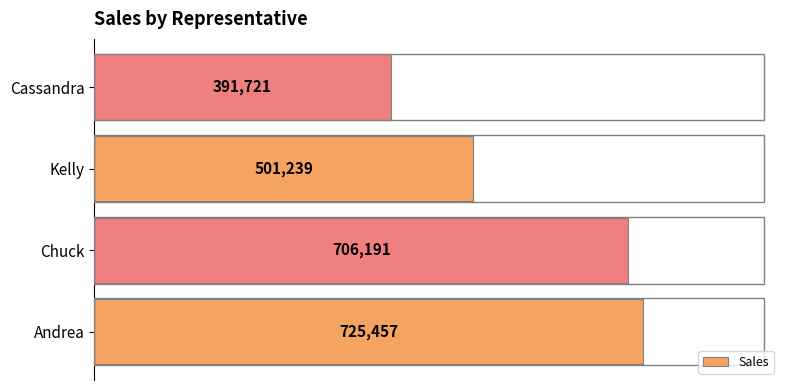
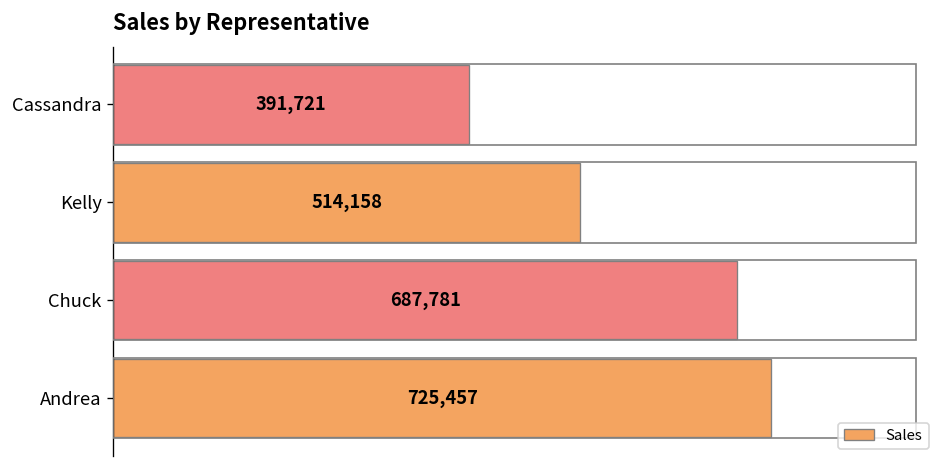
  {
    "Cassandra": "391,721",
-   "Kelly": "501,239",
-   "Chuck": "706,191",
+   "Kelly": "514,158",
+   "Chuck": "687,781",
    "Andrea": "725,457"
  }
